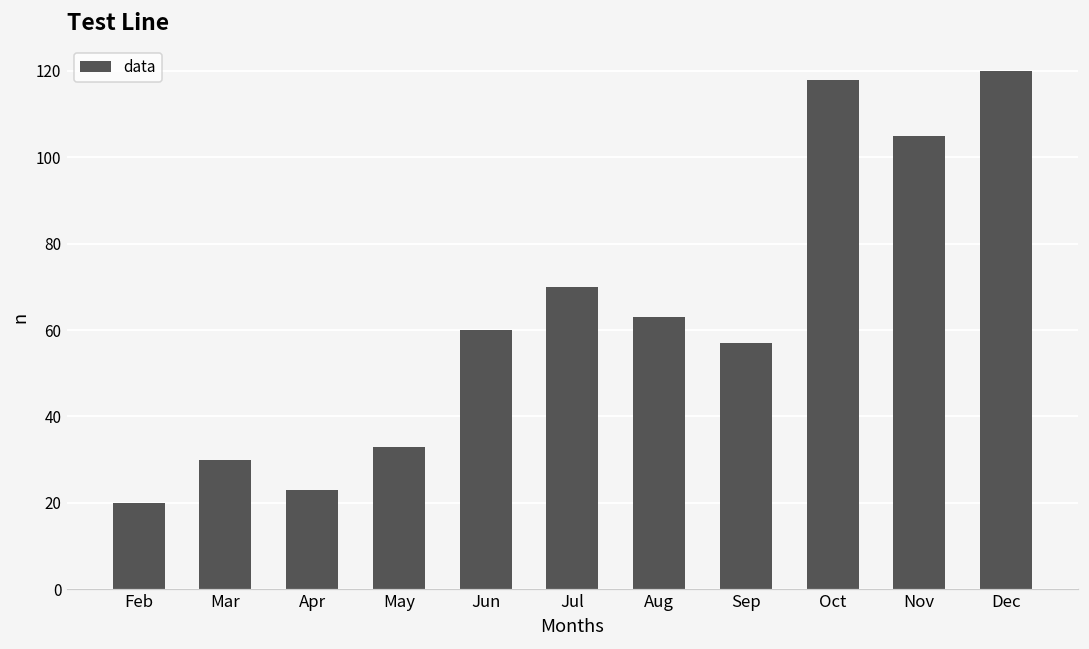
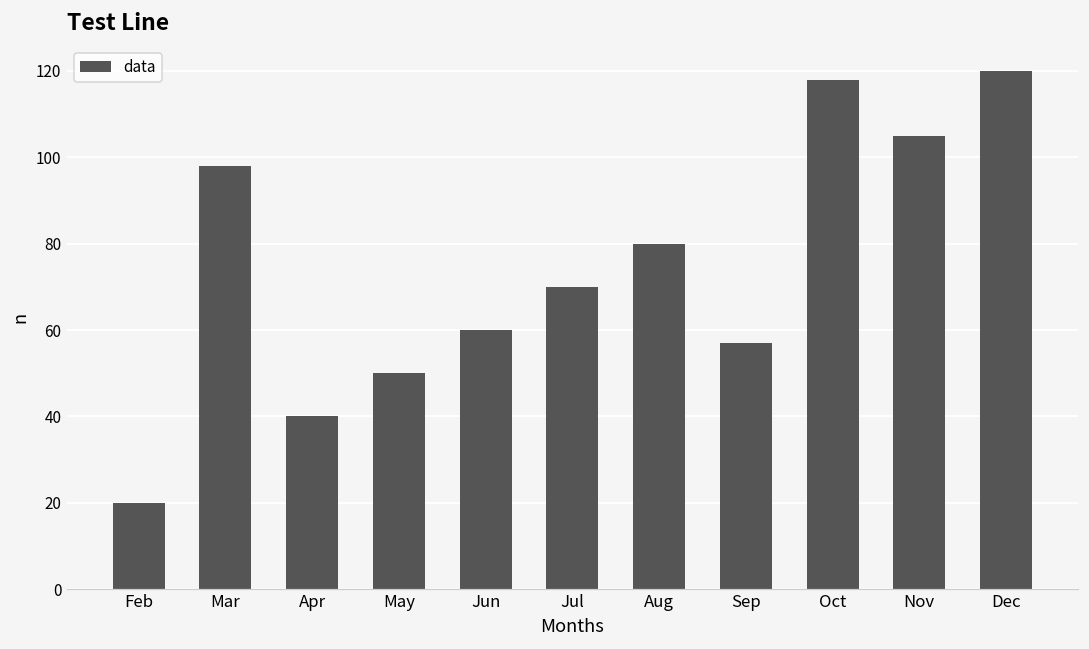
  {
    "Feb": 20,
-   "Mar": 30,
-   "Apr": 23,
-   "May": 33,
+   "Mar": 98,
+   "Apr": 40,
+   "May": 50,
    "Jun": 60,
    "Jul": 70,
-   "Aug": 63,
+   "Aug": 80,
    "Sep": 57,
    "Oct": 118,
    "Nov": 105,
    "Dec": 120
  }
